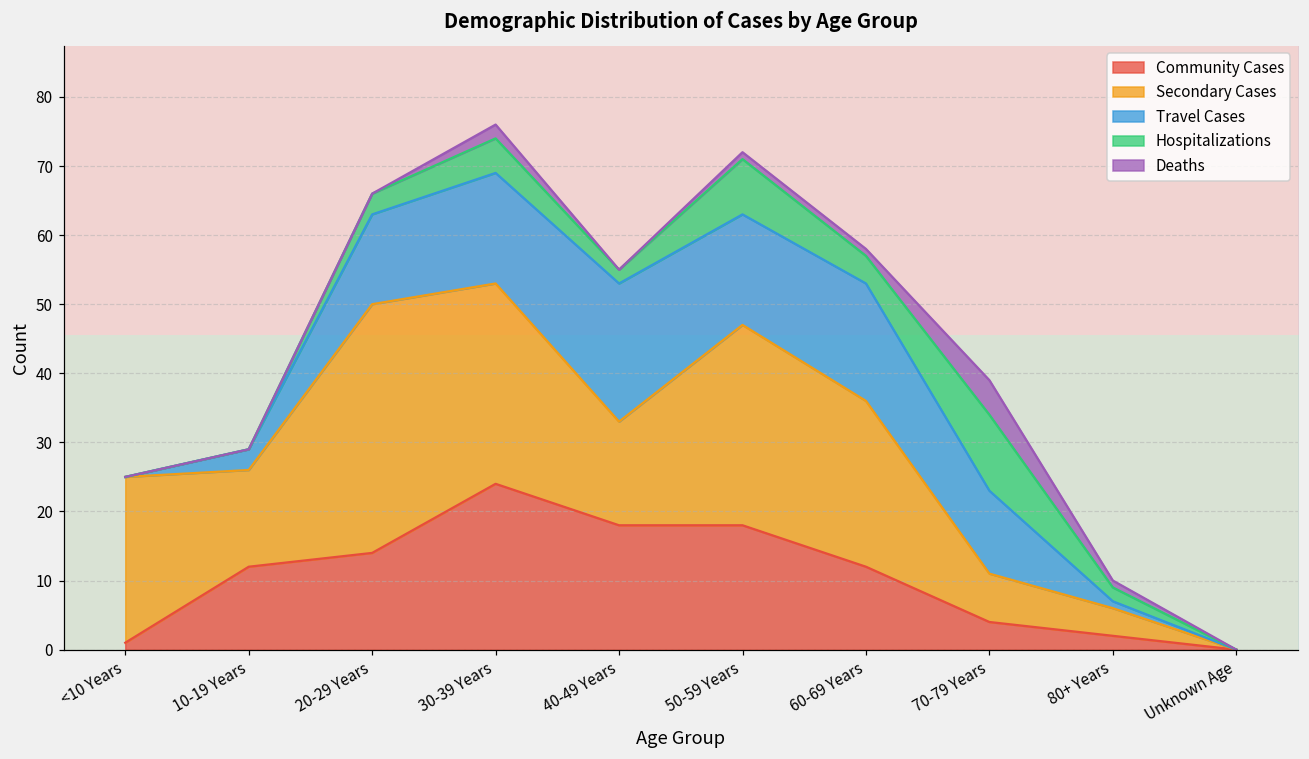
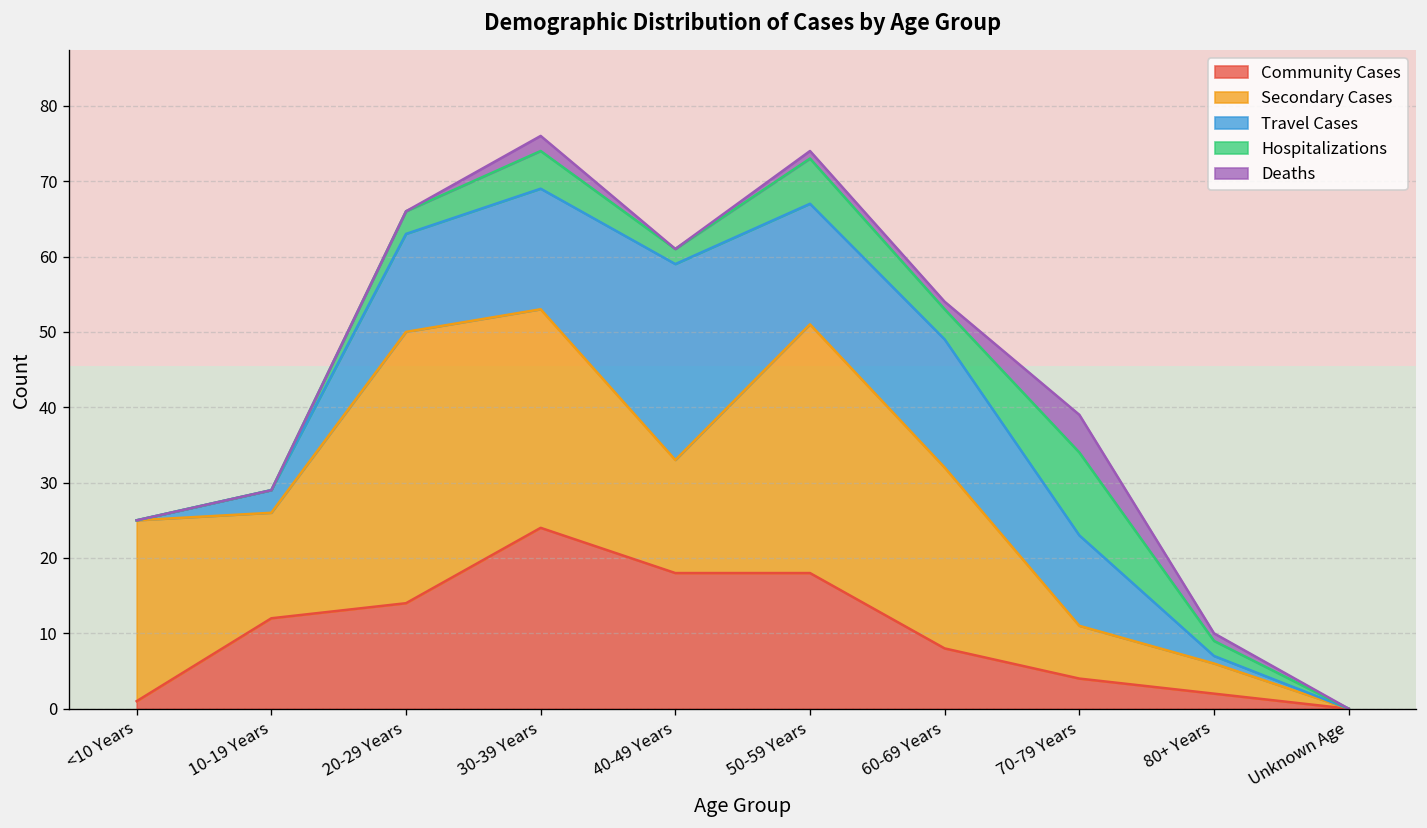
  {
    "Community Cases": {
      "<10 Years": 1,
      "10-19 Years": 12,
      "20-29 Years": 14,
      "30-39 Years": 24,
      "40-49 Years": 18,
      "50-59 Years": 18,
-     "60-69 Years": 12,
+     "60-69 Years": 8,
      "70-79 Years": 4,
      "80+ Years": 2
    },
    "Secondary Cases": {
      "10-19 Years": 14,
      "20-29 Years": 36,
      "30-39 Years": 29,
      "40-49 Years": 15,
-     "50-59 Years": 29,
+     "50-59 Years": 33,
      "60-69 Years": 24,
      "70-79 Years": 7,
      "80+ Years": 4
    },
    "Travel Cases": {
      "20-29 Years": 13,
      "30-39 Years": 16,
-     "40-49 Years": 20,
+     "40-49 Years": 26,
      "50-59 Years": 16,
      "60-69 Years": 17,
      "70-79 Years": 12,
      "80+ Years": 1
    },
    "Hospitalizations": {
      "30-39 Years": 5,
-     "50-59 Years": 8,
+     "50-59 Years": 6,
      "60-69 Years": 4,
      "70-79 Years": 11,
      "80+ Years": 2
    },
    "Deaths": {
      "30-39 Years": 2,
      "50-59 Years": 1,
      "60-69 Years": 1,
      "70-79 Years": 5,
      "80+ Years": 1
    }
  }
